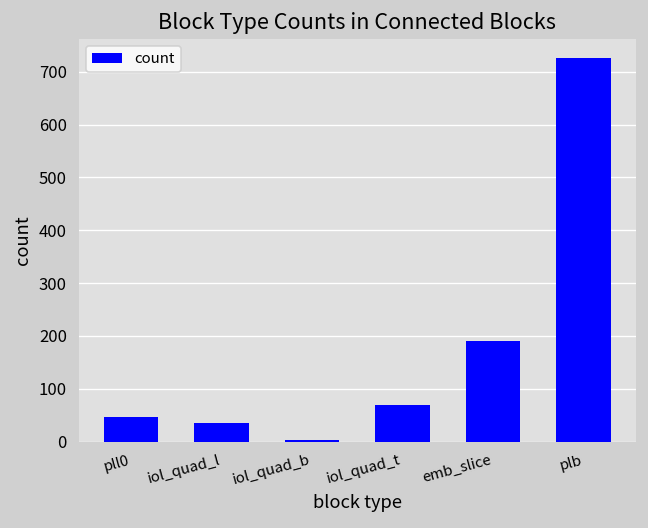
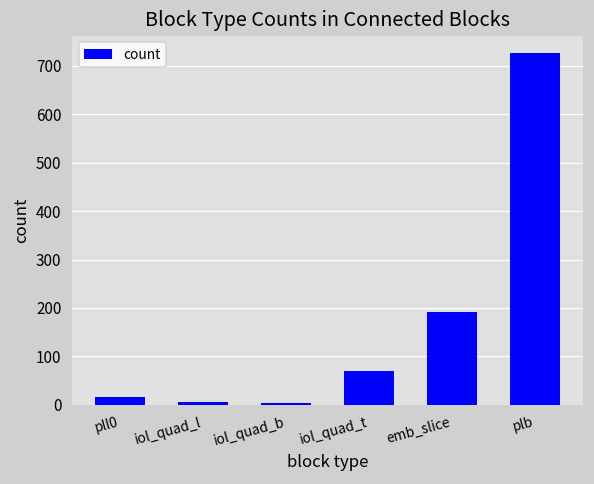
  {
-   "pll0": 50,
-   "iol_quad_l": 40,
+   "pll0": 20,
+   "iol_quad_l": 10,
    "iol_quad_t": 70,
    "emb_slice": 190,
    "plb": 730
  }
